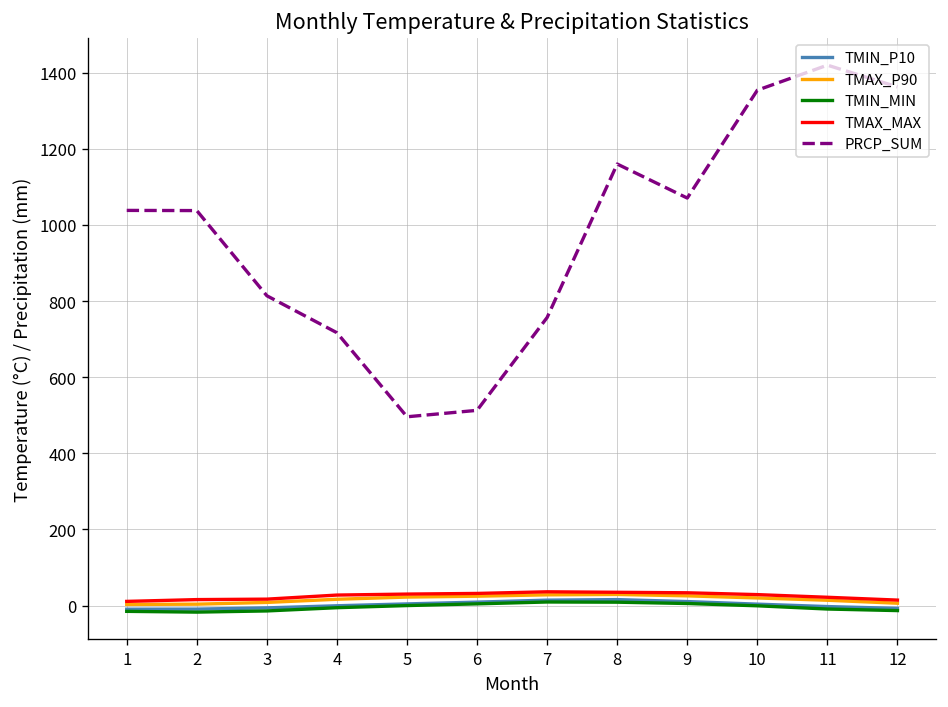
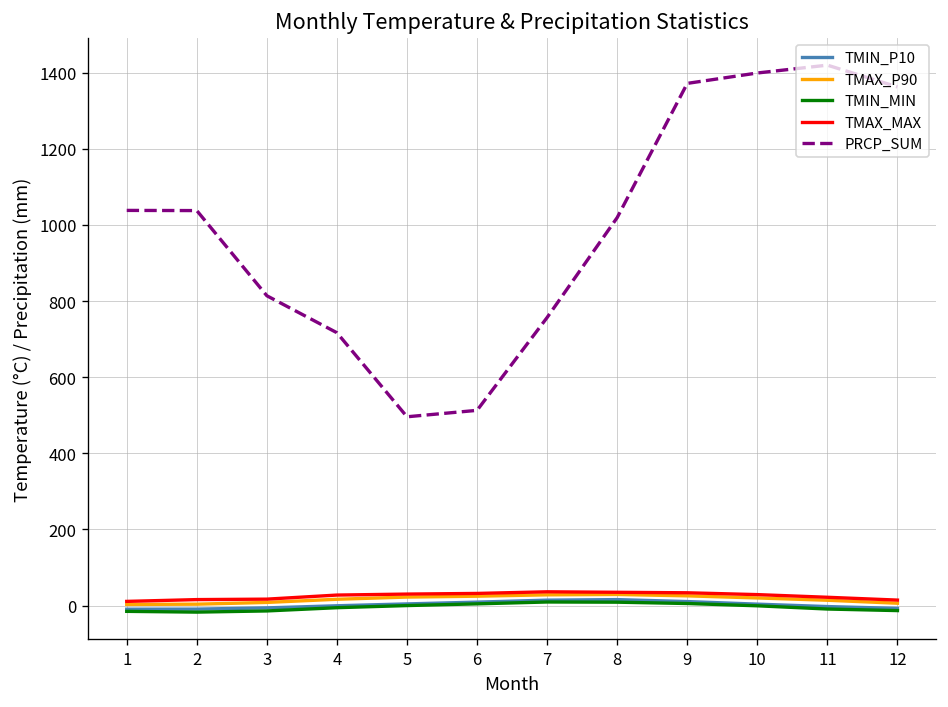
  {
    "TMAX_P90": {
      "2": 0,
      "3": 10,
      "4": 20,
      "9": 30,
      "10": 20,
      "12": 10
    },
    "TMAX_MAX": {
      "2": 20,
      "3": 20,
      "4": 30,
      "9": 30,
      "10": 30,
      "12": 10
    },
    "PRCP_SUM": {
      "1": 1040,
      "2": 1040,
      "3": 810,
      "4": 720,
      "5": 500,
      "6": 510,
      "7": 760,
-     "8": 1160,
-     "9": 1070,
-     "10": 1350
+     "8": 1020,
+     "9": 1370,
+     "10": 1400
    }
  }
